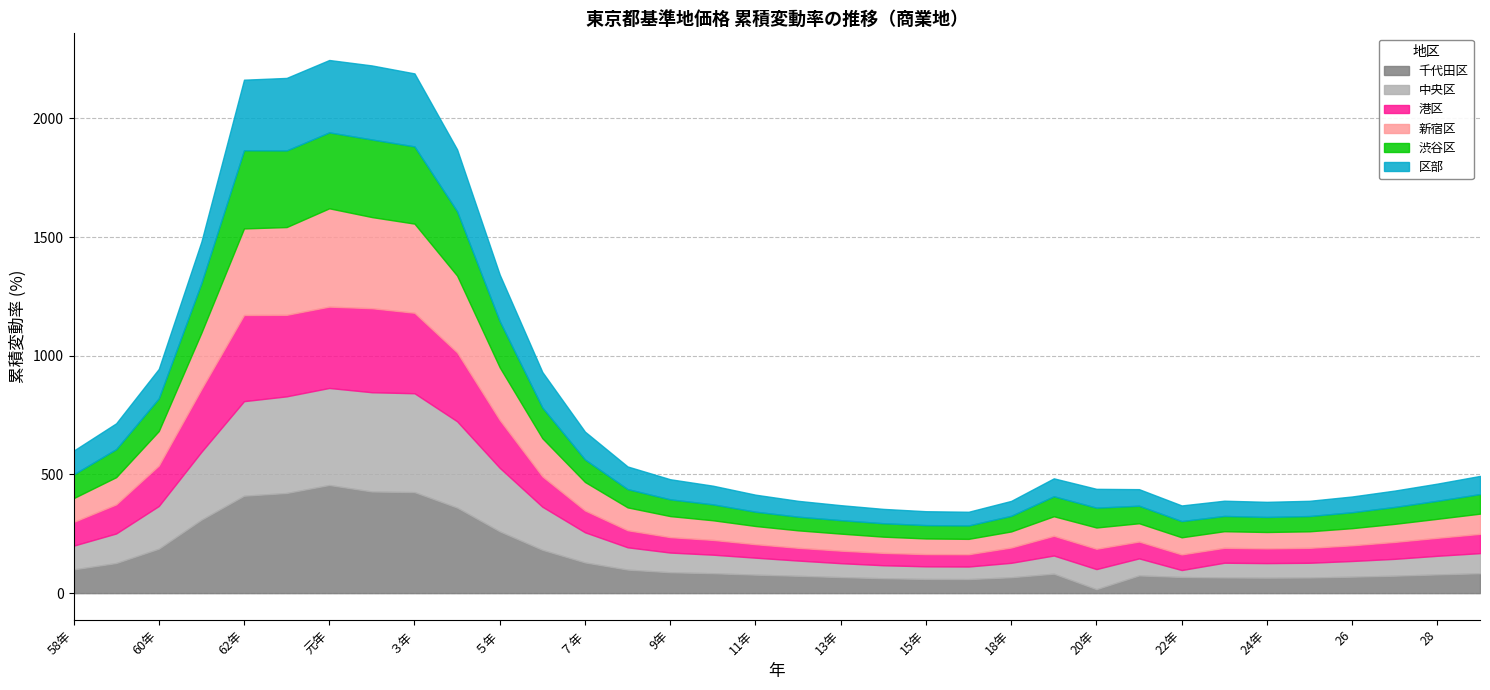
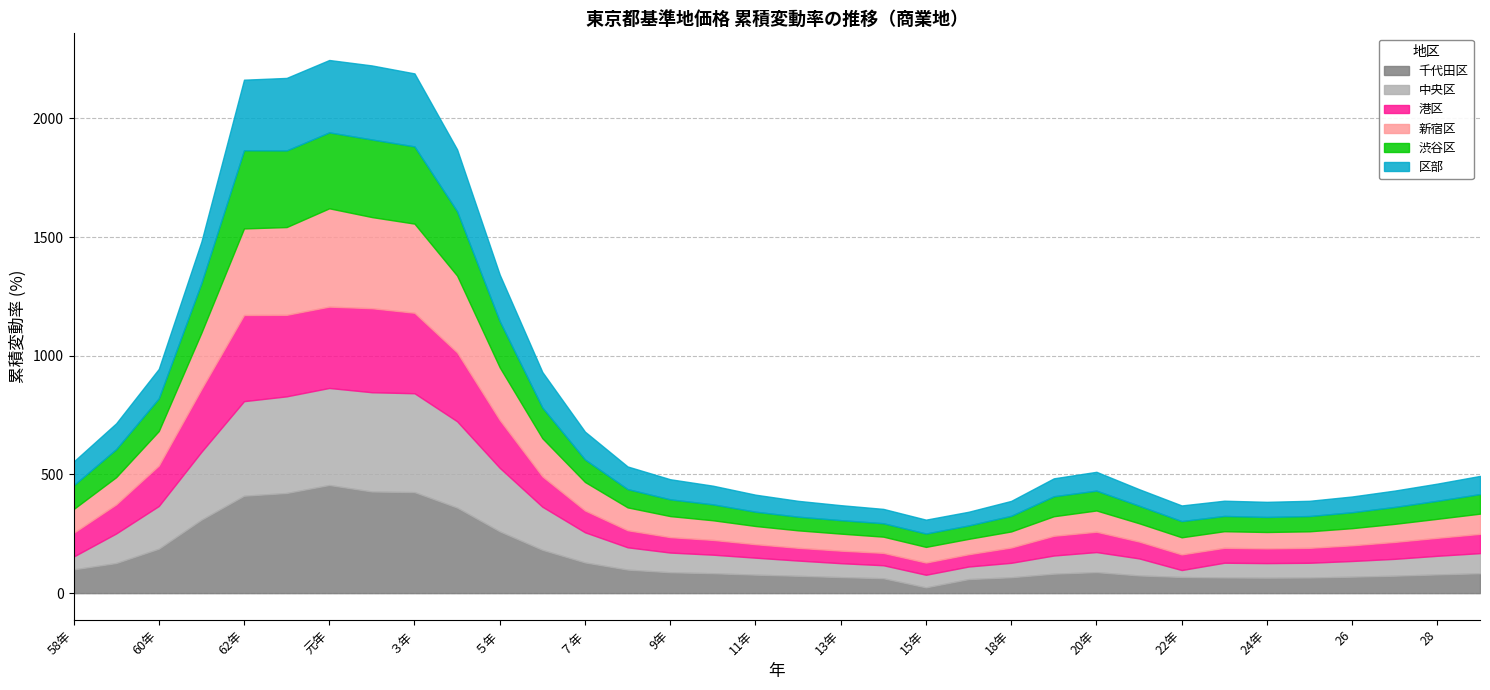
  {
    "千代田区": {
      "58年": 100,
      "60年": 190,
      "62年": 410,
      "元年": 460,
      "３年": 430,
      "５年": 260,
      "７年": 130,
      "9年": 90,
      "11年": 80,
      "13年": 70,
-     "15年": 60,
+     "15年": 20,
      "18年": 70,
-     "20年": 20,
+     "20年": 90,
      "22年": 70,
      "24年": 70,
      "26": 70,
      "28": 80
    },
    "中央区": {
-     "58年": 100,
+     "58年": 50,
      "60年": 180,
      "62年": 400,
      "元年": 410,
      "３年": 420,
      "５年": 270,
      "７年": 130,
      "9年": 80,
      "11年": 70,
      "13年": 60,
      "15年": 50,
      "18年": 60,
      "20年": 80,
      "22年": 30,
      "24年": 60,
      "26": 70,
      "28": 80
    },
    "港区": {
      "58年": 100,
      "60年": 170,
      "62年": 360,
      "元年": 340,
      "３年": 340,
      "５年": 200,
      "７年": 90,
      "9年": 70,
      "11年": 60,
      "13年": 50,
      "15年": 50,
      "18年": 60,
      "20年": 90,
      "22年": 70,
      "24年": 60,
      "26": 70,
      "28": 80
    },
    "新宿区": {
      "58年": 100,
      "60年": 150,
      "62年": 360,
      "元年": 410,
      "３年": 380,
      "５年": 220,
      "７年": 120,
      "9年": 90,
      "11年": 80,
      "13年": 70,
      "15年": 70,
      "18年": 70,
      "20年": 90,
      "22年": 70,
      "24年": 70,
      "26": 70,
      "28": 80
    },
    "渋谷区": {
      "58年": 100,
      "60年": 140,
      "62年": 330,
      "元年": 320,
      "３年": 330,
      "５年": 190,
      "７年": 90,
      "9年": 70,
      "11年": 60,
      "13年": 60,
      "15年": 60,
      "18年": 70,
      "20年": 80,
      "22年": 70,
      "24年": 60,
      "26": 70,
      "28": 80
    },
    "区部": {
      "58年": 100,
      "60年": 120,
      "62年": 300,
      "元年": 300,
      "３年": 310,
      "５年": 200,
      "７年": 120,
      "9年": 80,
      "11年": 70,
      "13年": 60,
      "15年": 60,
      "18年": 60,
      "20年": 80,
      "22年": 70,
      "24年": 60,
      "26": 70,
      "28": 70
    }
  }
